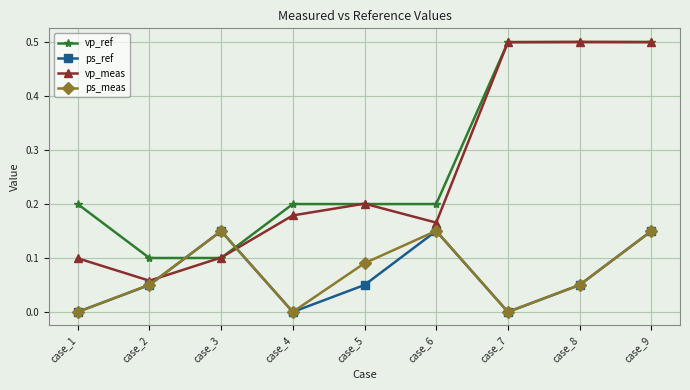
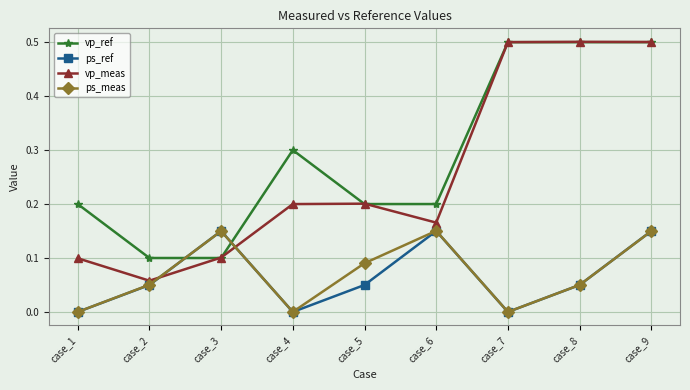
  {
    "vp_ref": {
      "case_1": 0.2,
      "case_2": 0.1,
-     "case_4": 0.2,
+     "case_4": 0.3,
      "case_6": 0.2
    },
    "ps_ref": {
      "case_5": 0.05
    },
    "vp_meas": {
      "case_1": 0.10,
      "case_2": 0.06,
-     "case_4": 0.18,
+     "case_4": 0.20,
      "case_6": 0.17
    },
    "ps_meas": {
      "case_5": 0.09
    }
  }
